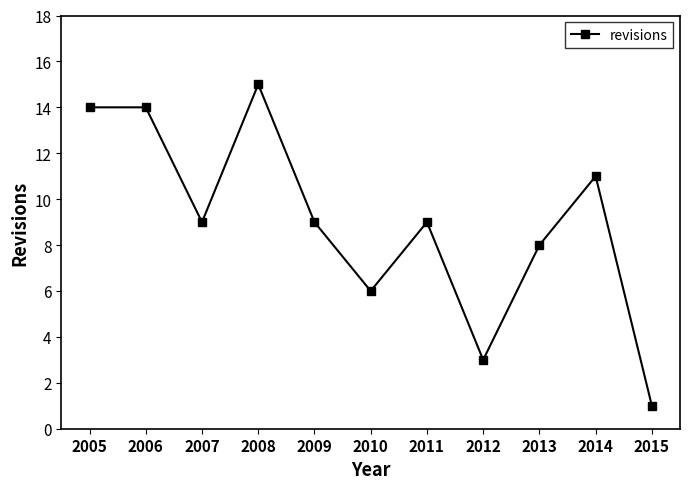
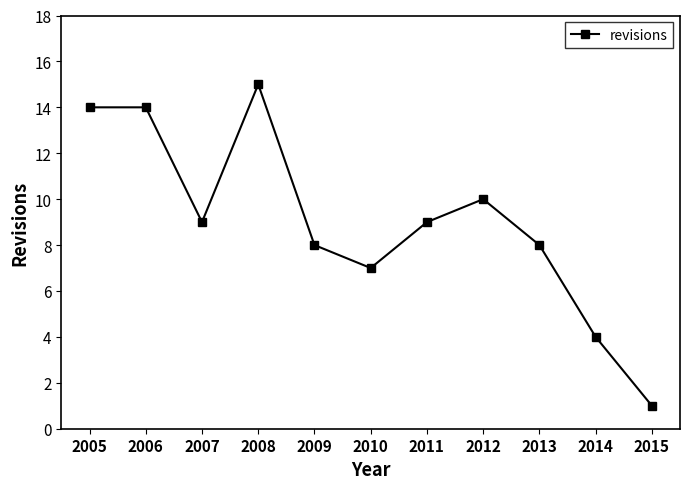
  {
    "2005": 14,
    "2006": 14,
    "2007": 9,
    "2008": 15,
-   "2009": 9,
-   "2010": 6,
+   "2009": 8,
+   "2010": 7,
    "2011": 9,
-   "2012": 3,
+   "2012": 10,
    "2013": 8,
-   "2014": 11,
+   "2014": 4,
    "2015": 1
  }
